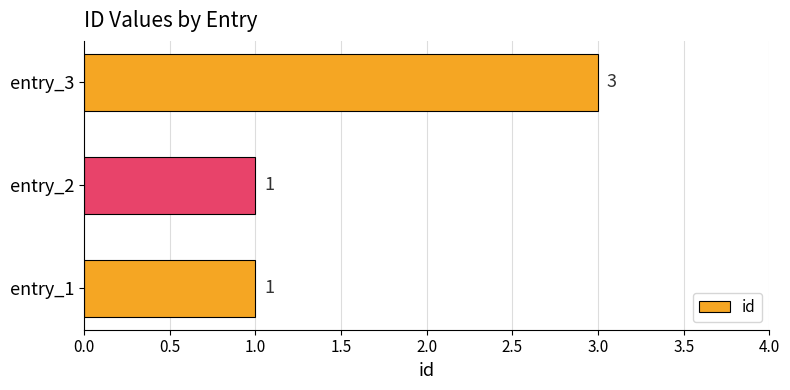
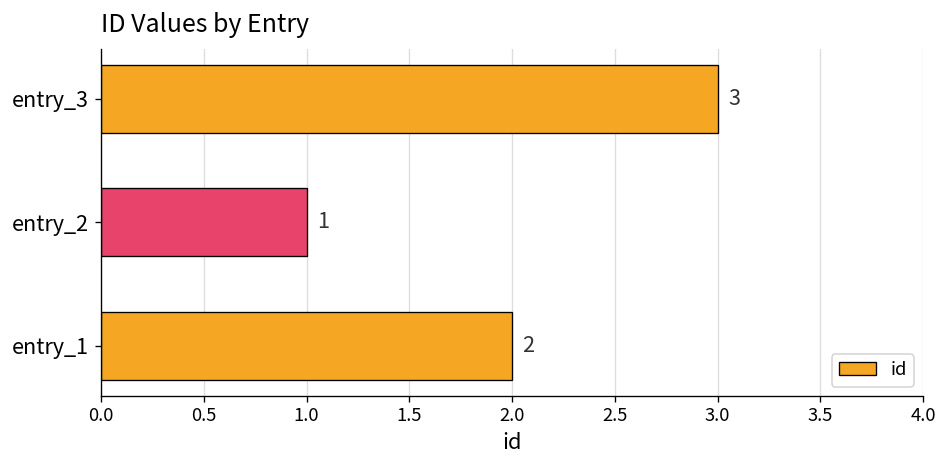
  {
    "entry_3": 3,
    "entry_2": 1,
-   "entry_1": 1
+   "entry_1": 2
  }
